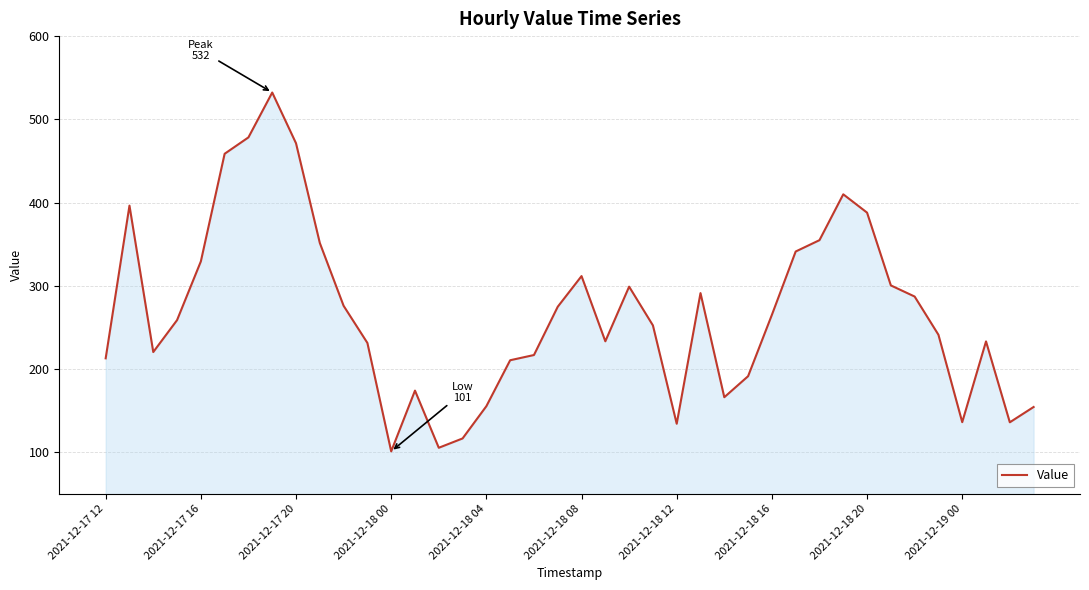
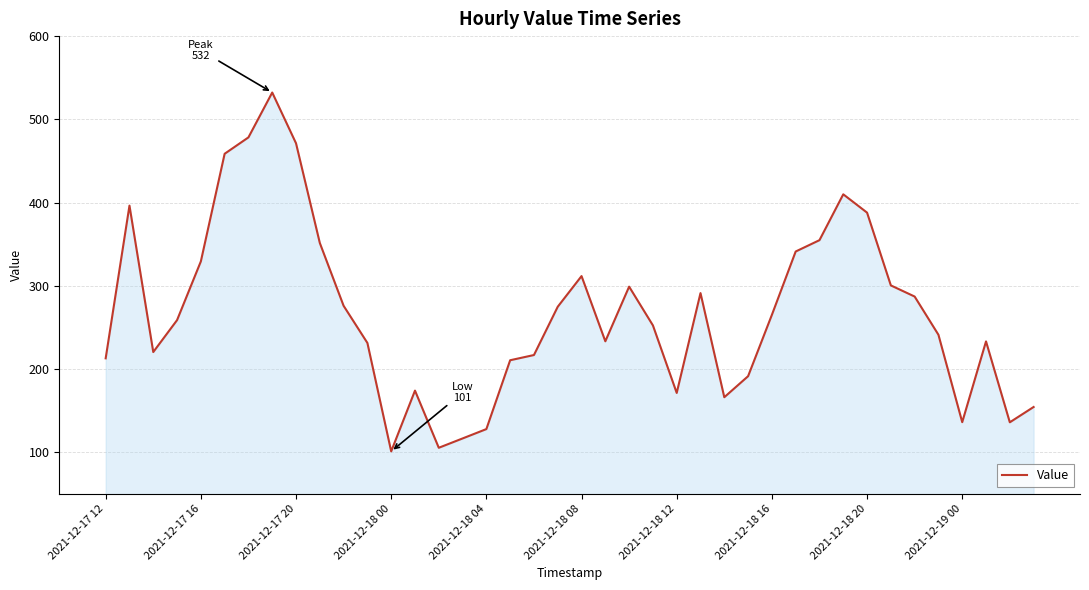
  {
    "2021-12-17 12": 210,
    "2021-12-17 16": 330,
    "2021-12-17 20": 470,
    "2021-12-18 00": 100,
-   "2021-12-18 04": 160,
+   "2021-12-18 04": 130,
    "2021-12-18 08": 310,
-   "2021-12-18 12": 130,
+   "2021-12-18 12": 170,
    "2021-12-18 16": 260,
    "2021-12-18 20": 390,
    "2021-12-19 00": 140
  }
